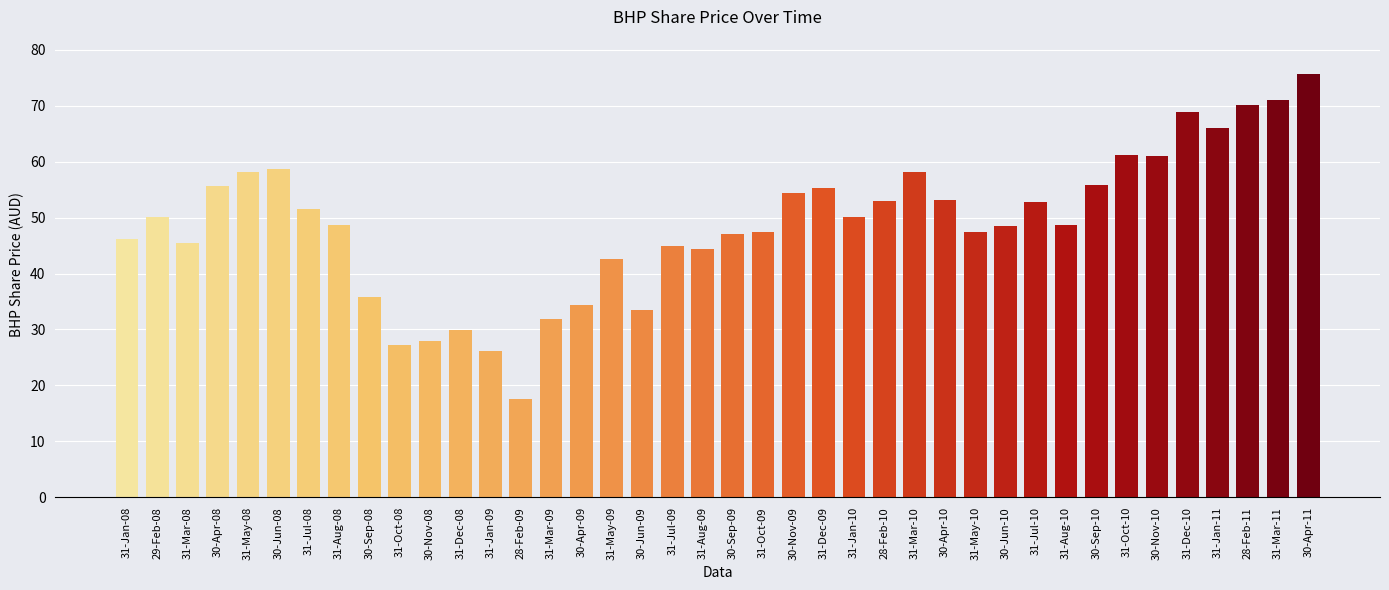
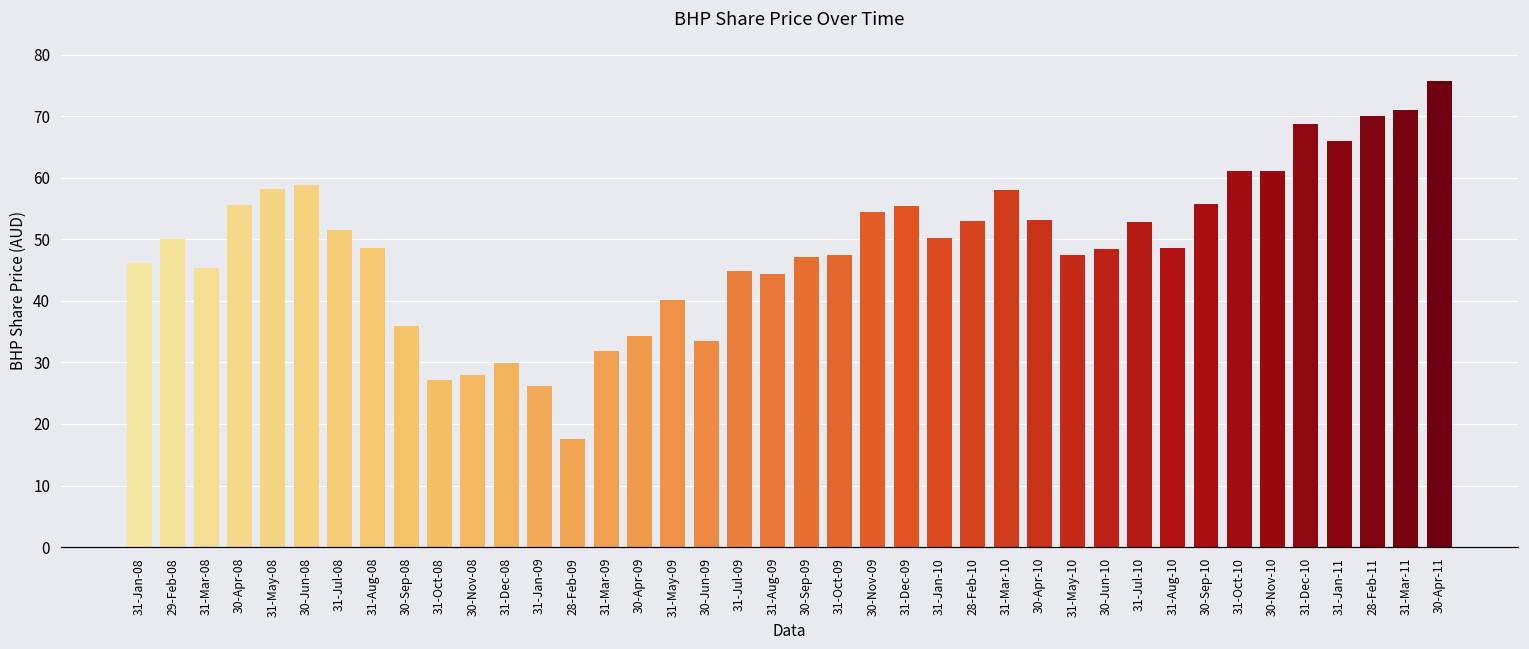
  {
    "31-Jan-08": 46,
    "29-Feb-08": 50,
    "31-Mar-08": 45,
    "30-Apr-08": 56,
    "31-May-08": 58,
    "30-Jun-08": 59,
    "31-Jul-08": 51,
    "31-Aug-08": 49,
    "30-Sep-08": 36,
    "31-Oct-08": 27,
    "30-Nov-08": 28,
    "31-Dec-08": 30,
    "31-Jan-09": 26,
    "28-Feb-09": 18,
    "31-Mar-09": 32,
    "30-Apr-09": 34,
-   "31-May-09": 43,
+   "31-May-09": 40,
    "30-Jun-09": 33,
    "31-Jul-09": 45,
    "31-Aug-09": 44,
    "30-Sep-09": 47,
    "31-Oct-09": 47,
    "30-Nov-09": 54,
    "31-Dec-09": 55,
    "31-Jan-10": 50,
    "28-Feb-10": 53,
    "31-Mar-10": 58,
    "30-Apr-10": 53,
    "31-May-10": 47,
    "30-Jun-10": 48,
    "31-Jul-10": 53,
    "31-Aug-10": 49,
    "30-Sep-10": 56,
    "31-Oct-10": 61,
    "30-Nov-10": 61,
    "31-Dec-10": 69,
    "31-Jan-11": 66,
    "28-Feb-11": 70,
    "31-Mar-11": 71,
    "30-Apr-11": 76
  }
